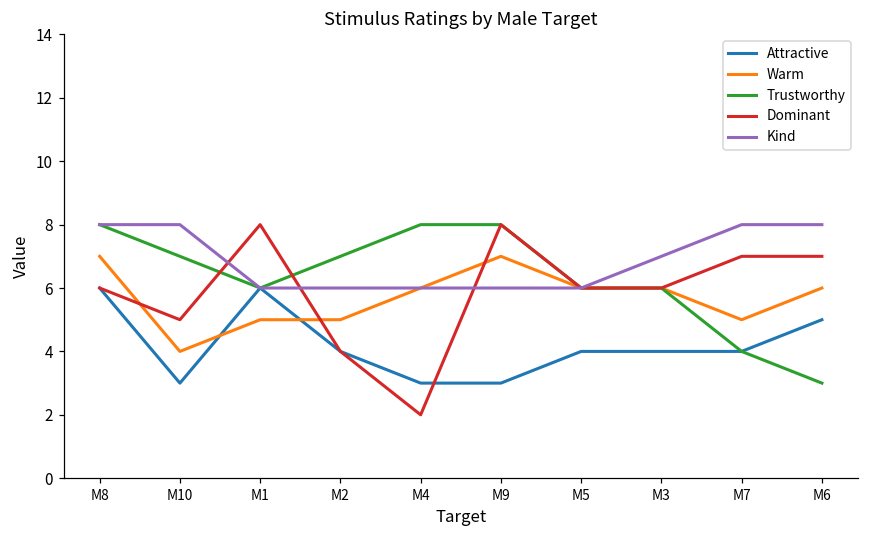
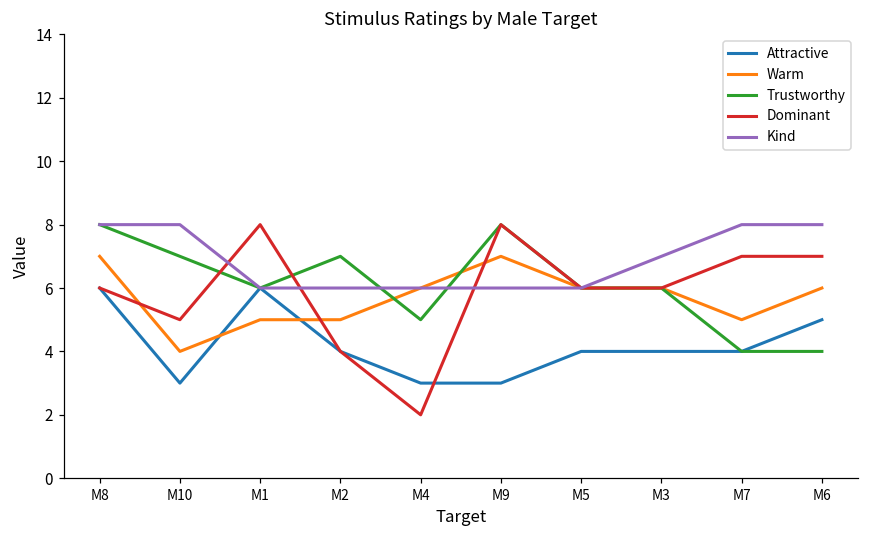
  {
    "Attractive": {
      "M10": 3,
      "M4": 3,
      "M9": 3,
      "M5": 4,
      "M3": 4,
      "M6": 5
    },
    "Warm": {
      "M8": 7,
      "M10": 4,
      "M1": 5,
      "M2": 5,
      "M9": 7,
      "M7": 5,
      "M6": 6
    },
    "Trustworthy": {
      "M10": 7,
      "M2": 7,
-     "M4": 8,
-     "M6": 3
+     "M4": 5,
+     "M6": 4
    },
    "Dominant": {
      "M10": 5,
      "M1": 8,
      "M4": 2,
      "M7": 7,
      "M6": 7
    },
    "Kind": {
      "M10": 8,
      "M2": 6,
      "M9": 6,
      "M3": 7,
      "M7": 8,
      "M6": 8
    }
  }
